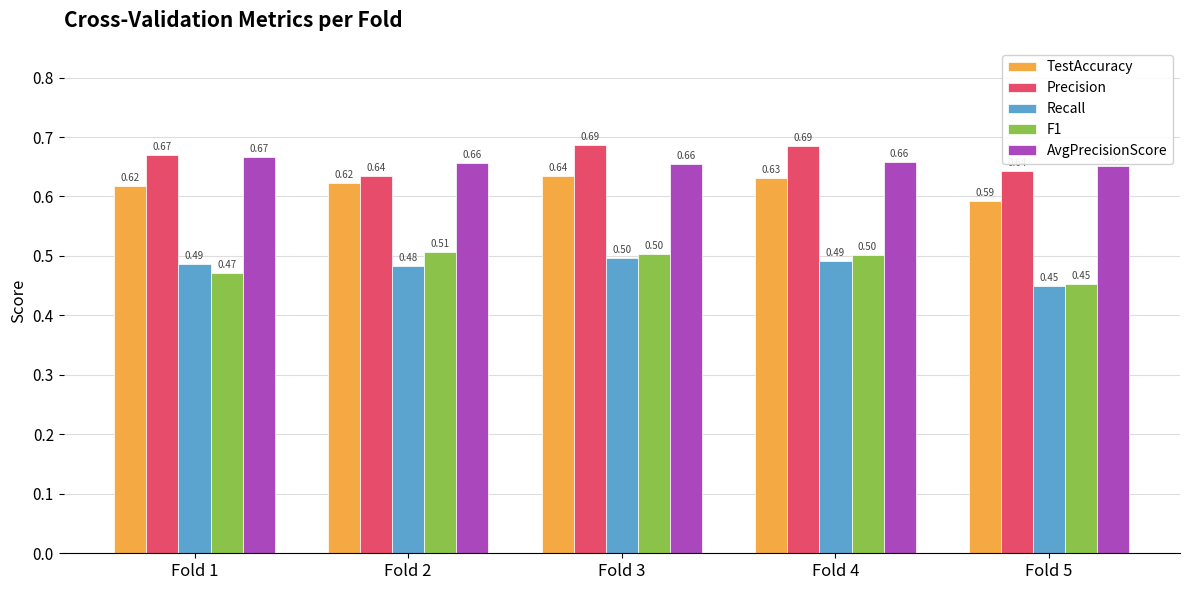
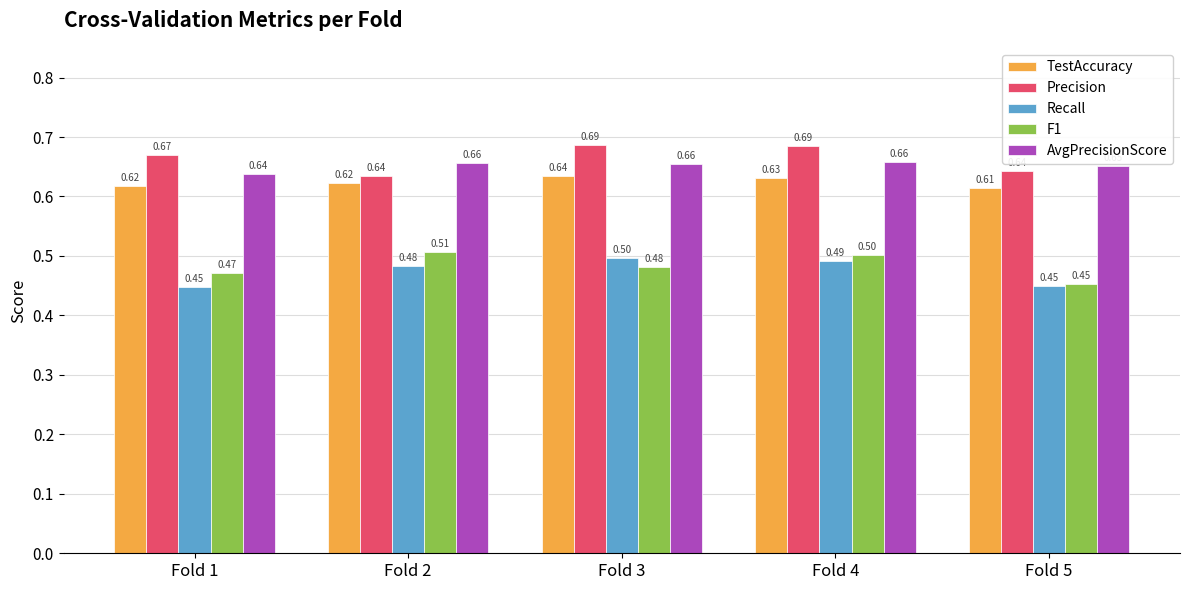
  {
    "TestAccuracy": {
      "Fold 1": 0.62,
      "Fold 2": 0.62,
      "Fold 3": 0.64,
      "Fold 4": 0.63,
-     "Fold 5": 0.59
+     "Fold 5": 0.61
    },
    "Precision": {
      "Fold 1": 0.67,
      "Fold 2": 0.64,
      "Fold 3": 0.69,
      "Fold 4": 0.69
    },
    "Recall": {
-     "Fold 1": 0.49,
+     "Fold 1": 0.45,
      "Fold 2": 0.48,
      "Fold 3": 0.50,
      "Fold 4": 0.49,
      "Fold 5": 0.45
    },
    "F1": {
      "Fold 1": 0.47,
      "Fold 2": 0.51,
-     "Fold 3": 0.50,
+     "Fold 3": 0.48,
      "Fold 4": 0.50,
      "Fold 5": 0.45
    },
    "AvgPrecisionScore": {
-     "Fold 1": 0.67,
+     "Fold 1": 0.64,
      "Fold 2": 0.66,
      "Fold 3": 0.66,
      "Fold 4": 0.66
    }
  }
